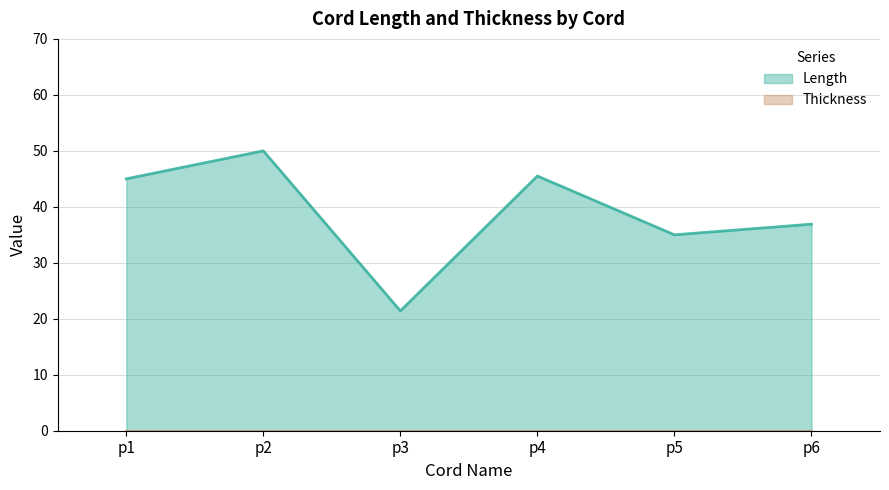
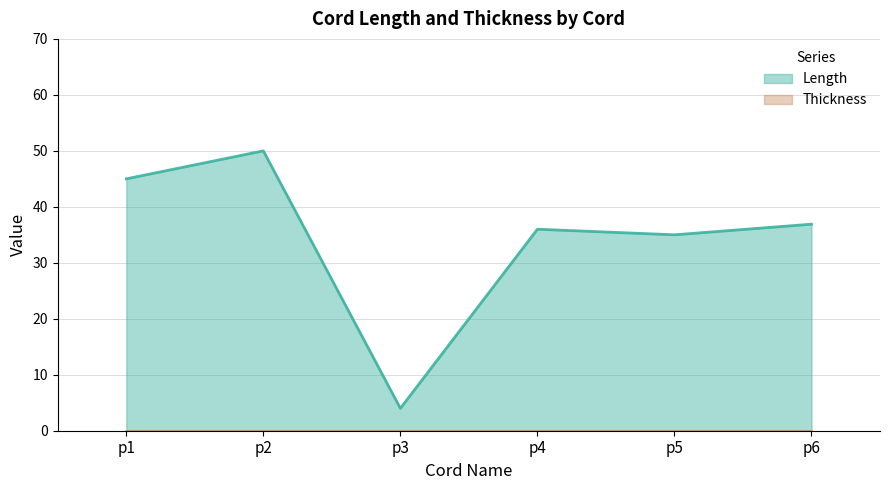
  {
    "Length": {
      "p1": 45,
      "p2": 50,
-     "p3": 21,
-     "p4": 46,
+     "p3": 4,
+     "p4": 36,
      "p5": 35,
      "p6": 37
    },
    "Thickness": {
      "p1": 0,
      "p2": 0,
      "p3": 0,
      "p4": 0,
      "p5": 0,
      "p6": 0
    }
  }
